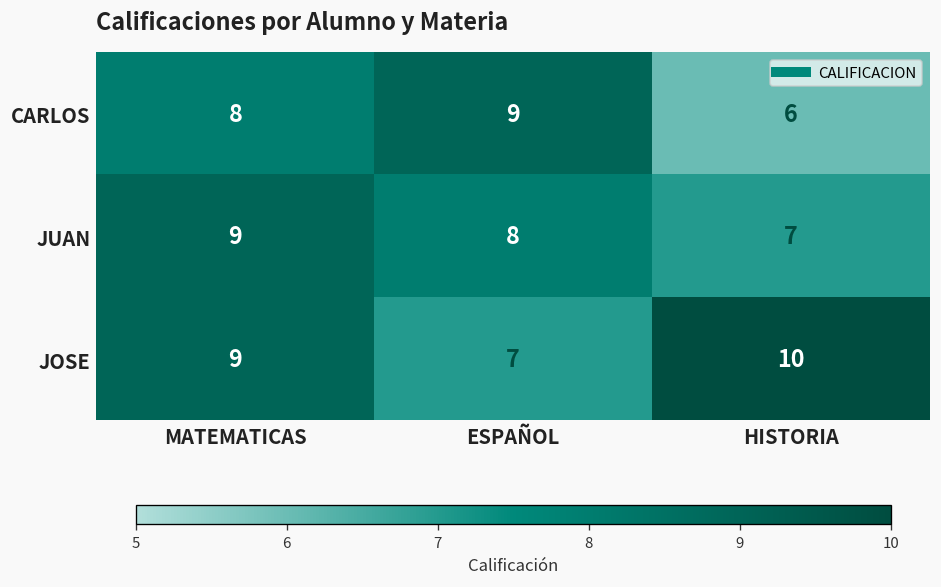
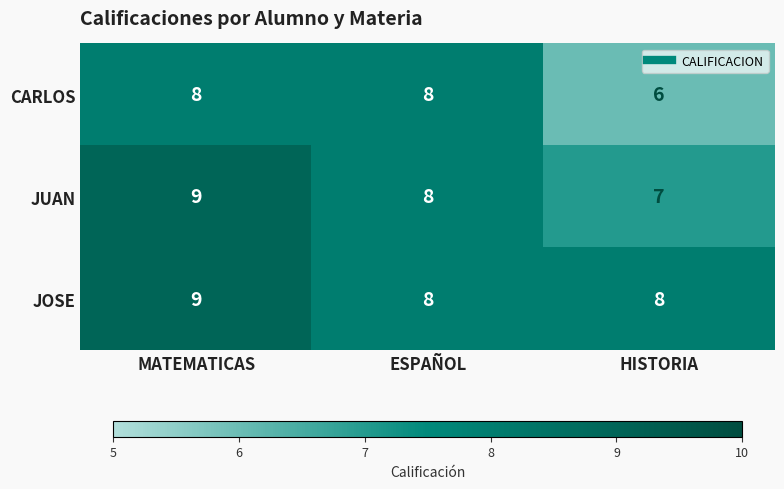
  {
    "CARLOS": {
      "MATEMATICAS": 8,
-     "ESPAÑOL": 9,
+     "ESPAÑOL": 8,
      "HISTORIA": 6
    },
    "JUAN": {
      "MATEMATICAS": 9,
      "ESPAÑOL": 8,
      "HISTORIA": 7
    },
    "JOSE": {
      "MATEMATICAS": 9,
-     "ESPAÑOL": 7,
-     "HISTORIA": 10
+     "ESPAÑOL": 8,
+     "HISTORIA": 8
    }
  }
